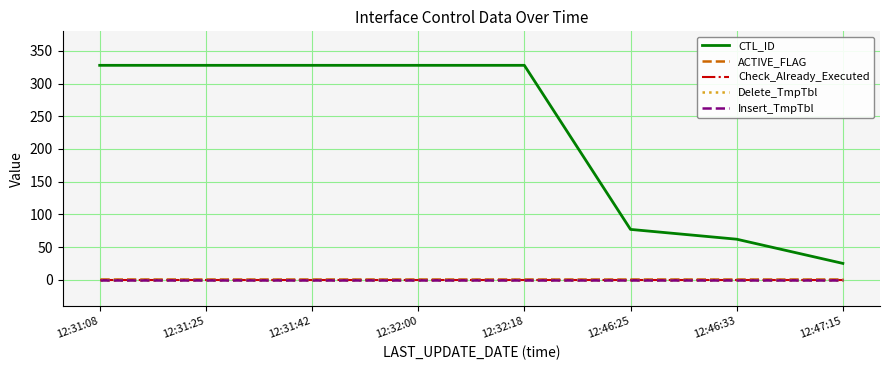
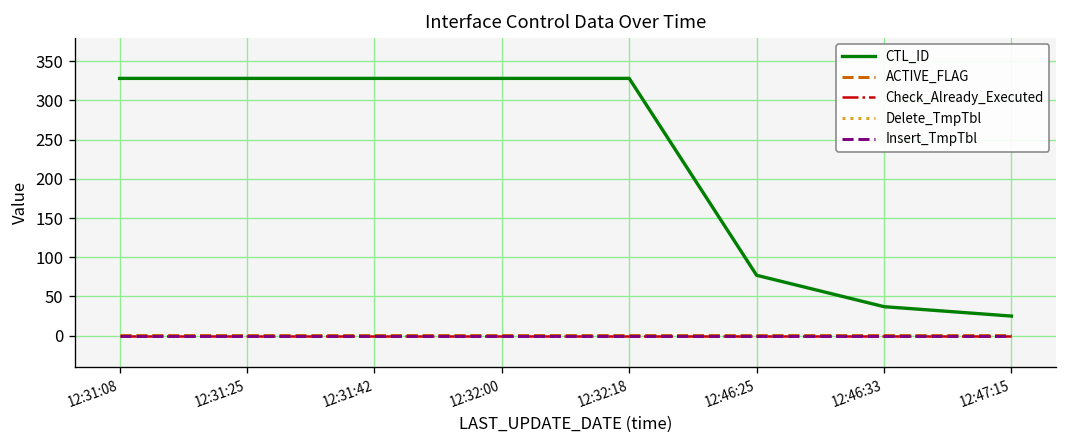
  {
    "CTL_ID": {
      "12:31:08": 330,
      "12:31:25": 330,
      "12:31:42": 330,
      "12:32:00": 330,
      "12:32:18": 330,
      "12:46:25": 80,
-     "12:46:33": 60,
+     "12:46:33": 40,
      "12:47:15": 30
    }
  }
